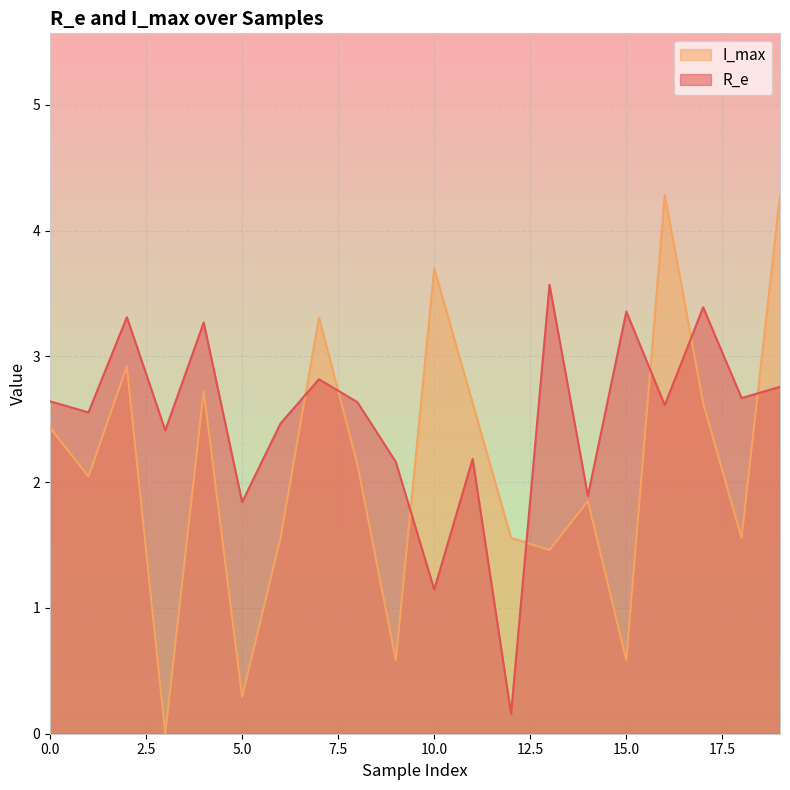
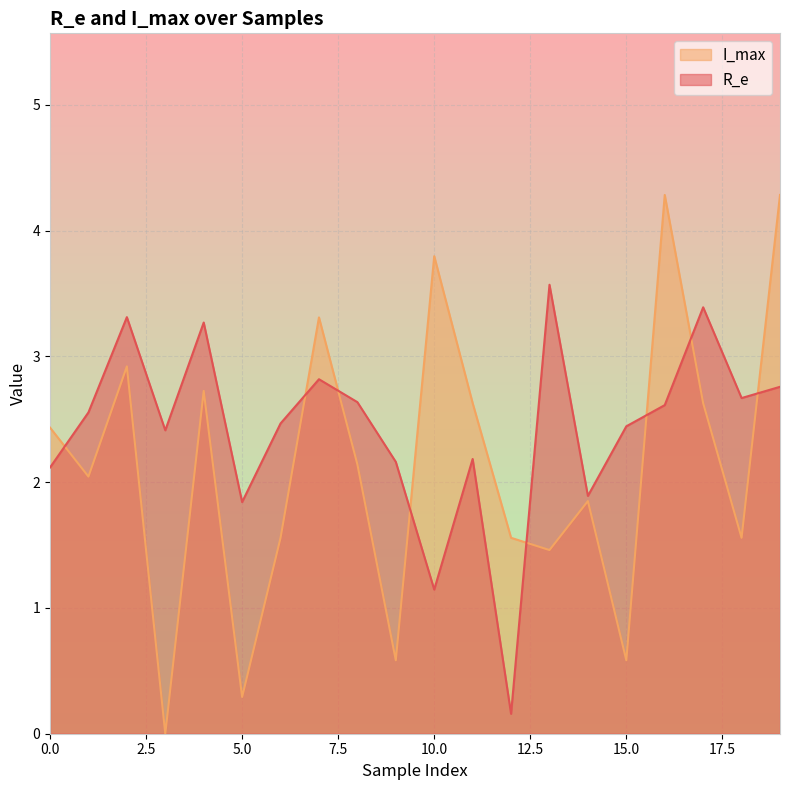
  {
    "I_max": {
      "0.0": 2.43,
      "5.0": 0.29,
-     "10.0": 3.70,
+     "10.0": 3.80,
      "15.0": 0.58
    },
    "R_e": {
-     "0.0": 2.64,
+     "0.0": 2.12,
      "5.0": 1.84,
      "10.0": 1.15,
-     "15.0": 3.36
+     "15.0": 2.44
    }
  }
